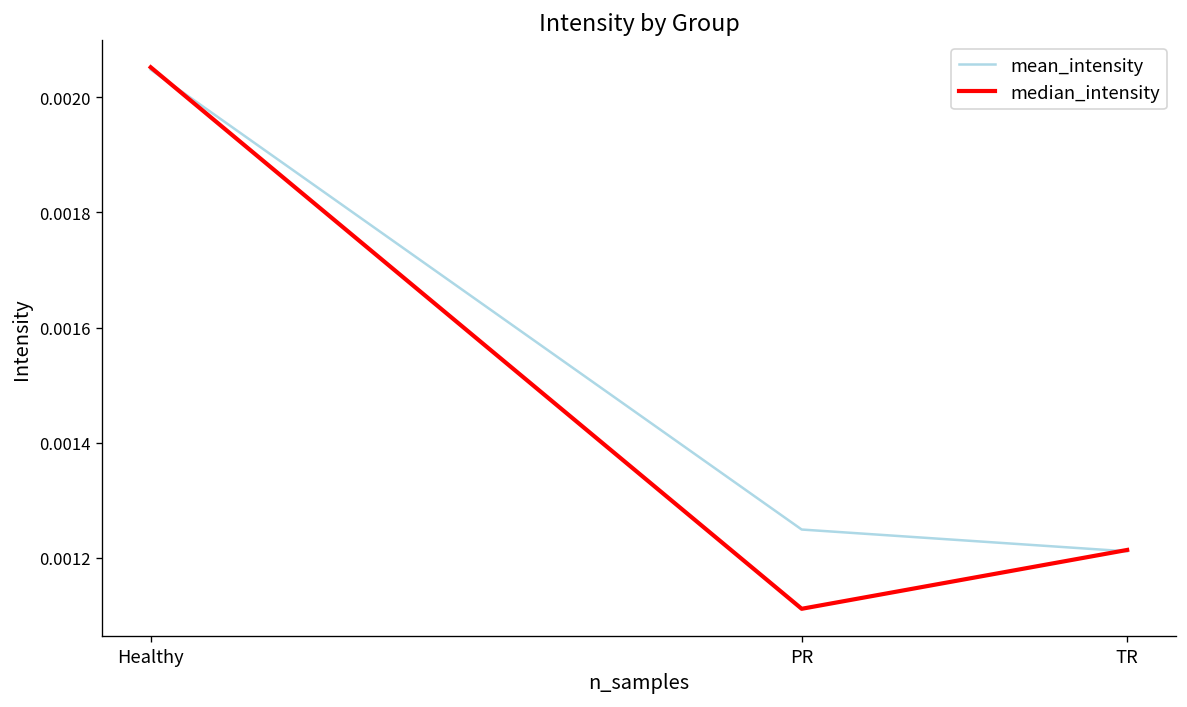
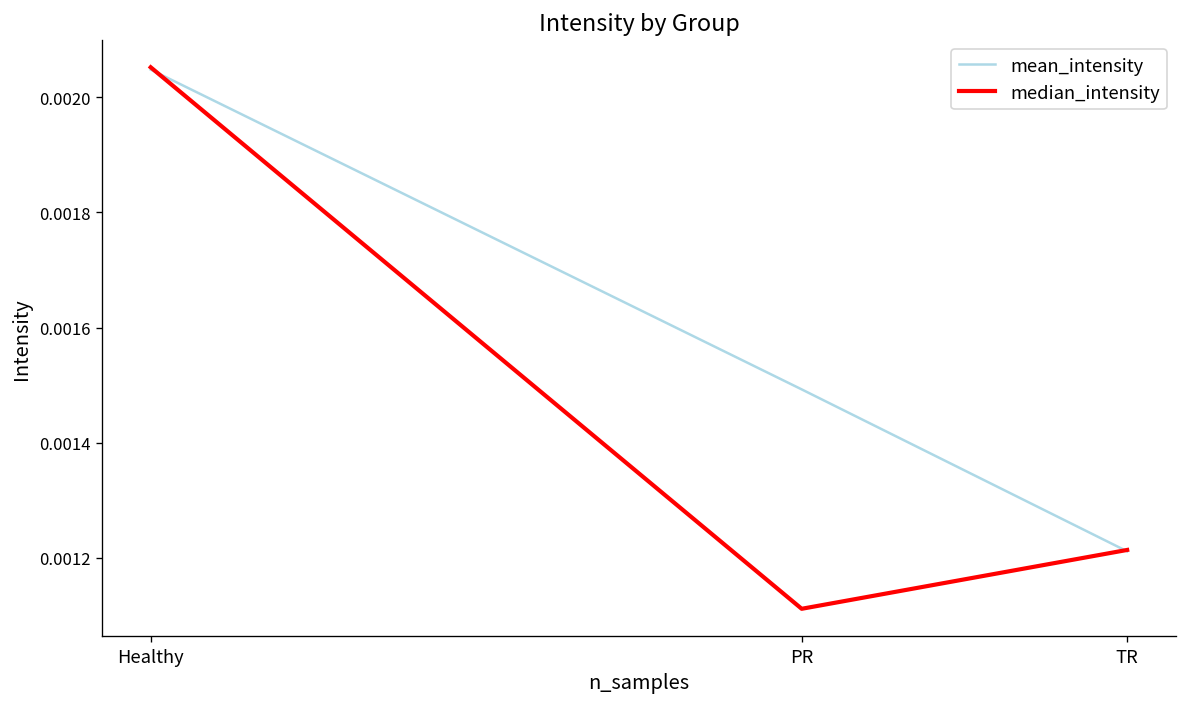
  {
    "mean_intensity": {
-     "PR": 0.00125
+     "PR": 0.00149
    },
    "median_intensity": {
      "PR": 0.00111
    }
  }
